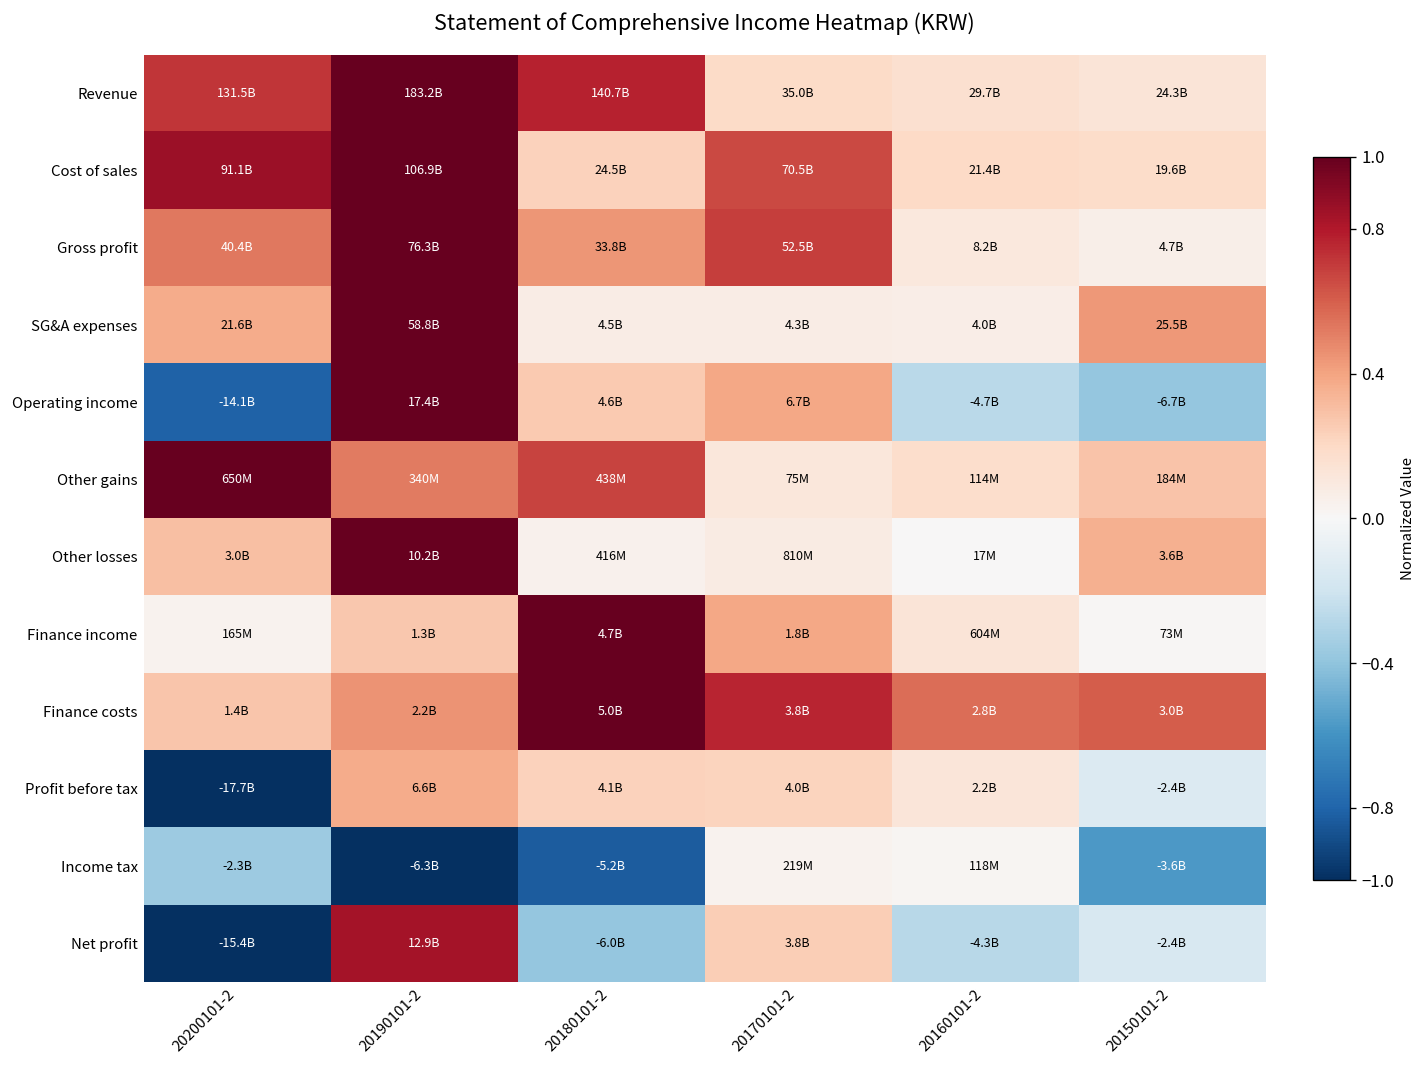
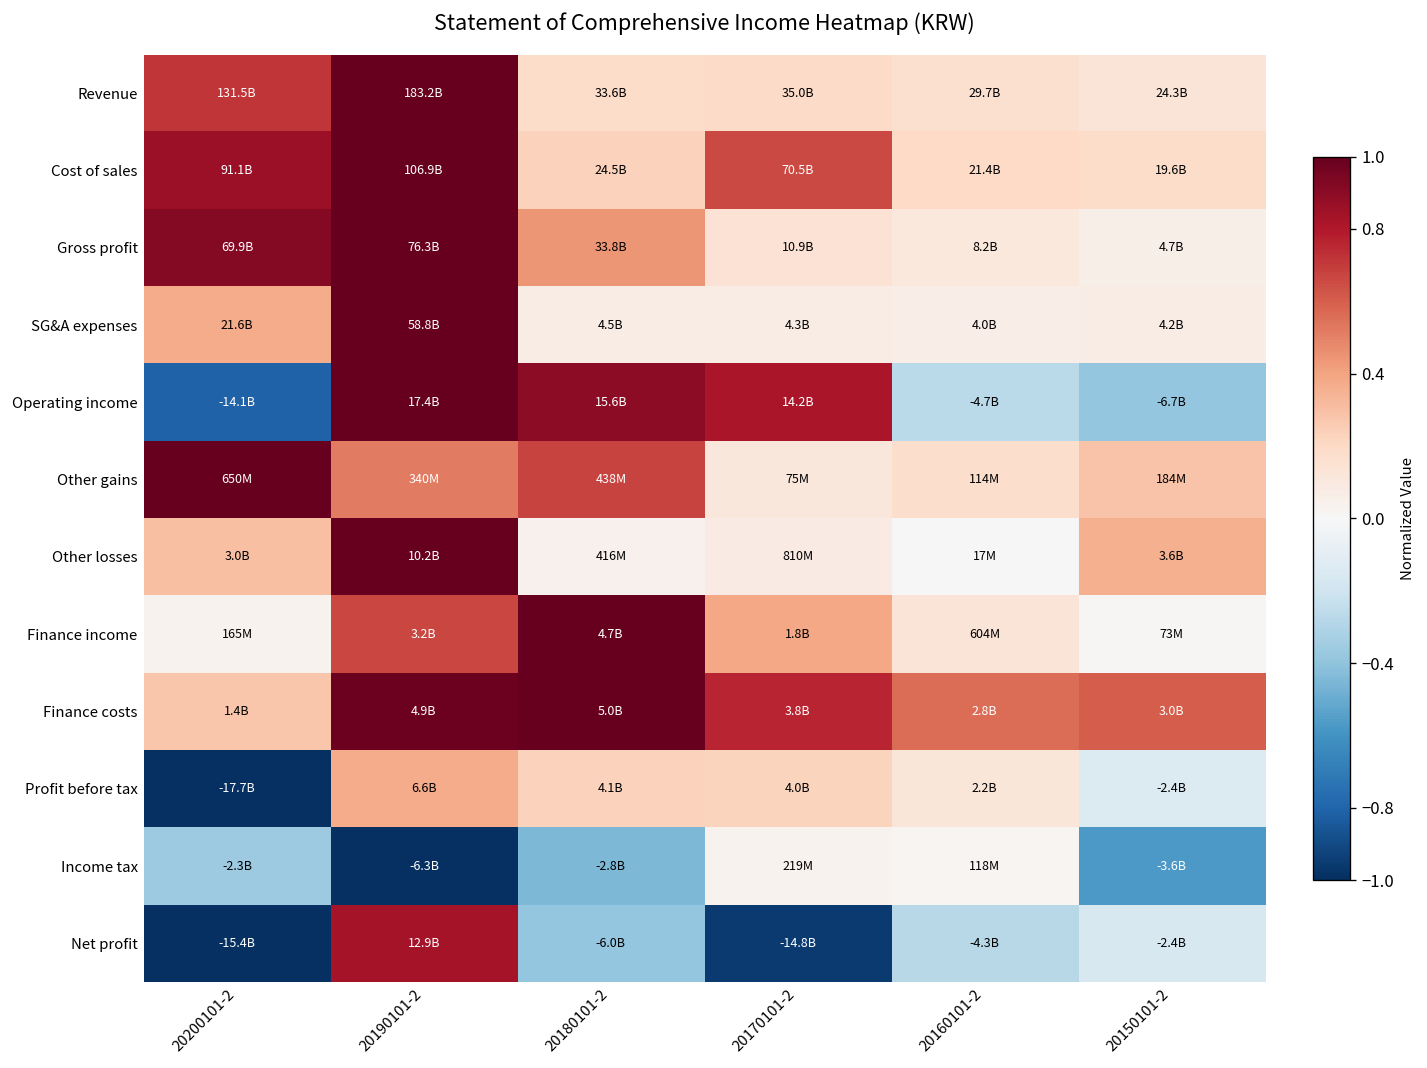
  {
    "Revenue": {
      "20200101-2": "131.5B",
      "20190101-2": "183.2B",
-     "20180101-2": "140.7B",
+     "20180101-2": "33.6B",
      "20170101-2": "35.0B",
      "20160101-2": "29.7B",
      "20150101-2": "24.3B"
    },
    "Cost of sales": {
      "20200101-2": "91.1B",
      "20190101-2": "106.9B",
      "20180101-2": "24.5B",
      "20170101-2": "70.5B",
      "20160101-2": "21.4B",
      "20150101-2": "19.6B"
    },
    "Gross profit": {
-     "20200101-2": "40.4B",
+     "20200101-2": "69.9B",
      "20190101-2": "76.3B",
      "20180101-2": "33.8B",
-     "20170101-2": "52.5B",
+     "20170101-2": "10.9B",
      "20160101-2": "8.2B",
      "20150101-2": "4.7B"
    },
    "SG&A expenses": {
      "20200101-2": "21.6B",
      "20190101-2": "58.8B",
      "20180101-2": "4.5B",
      "20170101-2": "4.3B",
      "20160101-2": "4.0B",
-     "20150101-2": "25.5B"
+     "20150101-2": "4.2B"
    },
    "Operating income": {
      "20200101-2": "-14.1B",
      "20190101-2": "17.4B",
-     "20180101-2": "4.6B",
-     "20170101-2": "6.7B",
+     "20180101-2": "15.6B",
+     "20170101-2": "14.2B",
      "20160101-2": "-4.7B",
      "20150101-2": "-6.7B"
    },
    "Other gains": {
      "20200101-2": "650M",
      "20190101-2": "340M",
      "20180101-2": "438M",
      "20170101-2": "75M",
      "20160101-2": "114M",
      "20150101-2": "184M"
    },
    "Other losses": {
      "20200101-2": "3.0B",
      "20190101-2": "10.2B",
      "20180101-2": "416M",
      "20170101-2": "810M",
      "20160101-2": "17M",
      "20150101-2": "3.6B"
    },
    "Finance income": {
      "20200101-2": "165M",
-     "20190101-2": "1.3B",
+     "20190101-2": "3.2B",
      "20180101-2": "4.7B",
      "20170101-2": "1.8B",
      "20160101-2": "604M",
      "20150101-2": "73M"
    },
    "Finance costs": {
      "20200101-2": "1.4B",
-     "20190101-2": "2.2B",
+     "20190101-2": "4.9B",
      "20180101-2": "5.0B",
      "20170101-2": "3.8B",
      "20160101-2": "2.8B",
      "20150101-2": "3.0B"
    },
    "Profit before tax": {
      "20200101-2": "-17.7B",
      "20190101-2": "6.6B",
      "20180101-2": "4.1B",
      "20170101-2": "4.0B",
      "20160101-2": "2.2B",
      "20150101-2": "-2.4B"
    },
    "Income tax": {
      "20200101-2": "-2.3B",
      "20190101-2": "-6.3B",
-     "20180101-2": "-5.2B",
+     "20180101-2": "-2.8B",
      "20170101-2": "219M",
      "20160101-2": "118M",
      "20150101-2": "-3.6B"
    },
    "Net profit": {
      "20200101-2": "-15.4B",
      "20190101-2": "12.9B",
      "20180101-2": "-6.0B",
-     "20170101-2": "3.8B",
+     "20170101-2": "-14.8B",
      "20160101-2": "-4.3B",
      "20150101-2": "-2.4B"
    }
  }
